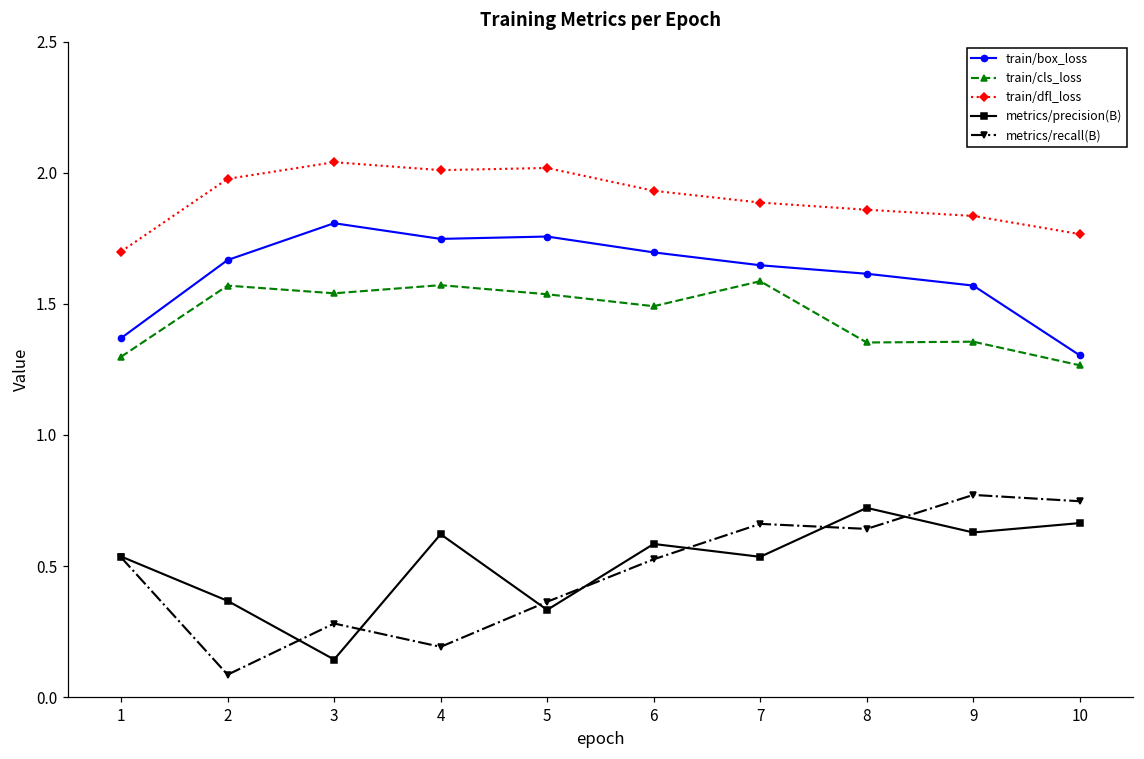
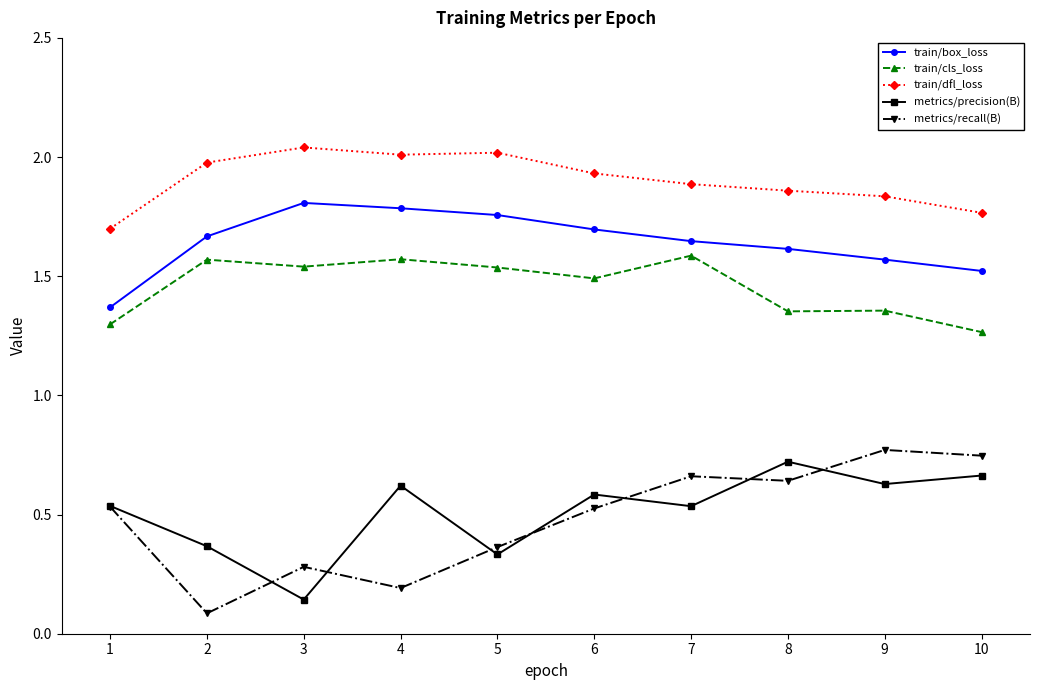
  {
    "train/box_loss": {
      "1": 1.37,
      "2": 1.67,
      "3": 1.81,
-     "4": 1.75,
+     "4": 1.79,
      "5": 1.76,
      "6": 1.70,
      "7": 1.65,
      "8": 1.61,
      "9": 1.57,
-     "10": 1.30
+     "10": 1.52
    },
    "train/cls_loss": {
      "1": 1.30,
      "2": 1.57,
      "3": 1.54,
      "4": 1.57,
      "5": 1.54,
      "6": 1.49,
      "7": 1.59,
      "8": 1.35,
      "9": 1.36,
      "10": 1.27
    },
    "train/dfl_loss": {
      "1": 1.70,
      "2": 1.98,
      "3": 2.04,
      "4": 2.01,
      "5": 2.02,
      "6": 1.93,
      "7": 1.89,
      "8": 1.86,
      "9": 1.84,
      "10": 1.77
    }
  }
